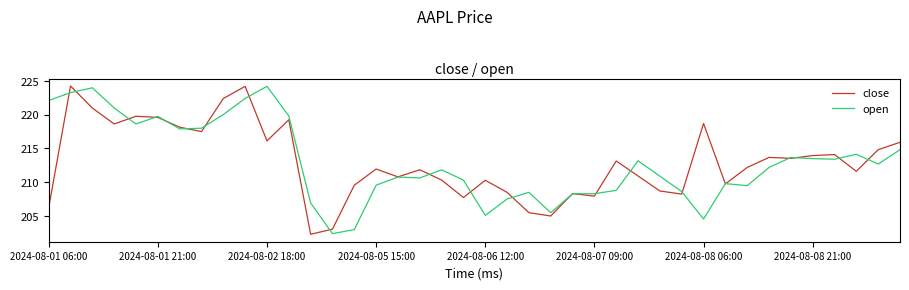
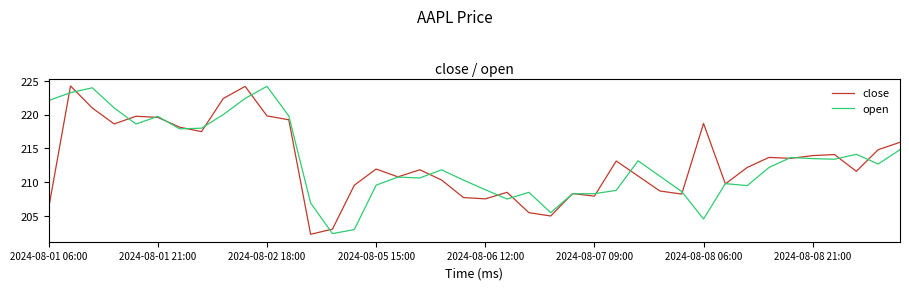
  {
    "close": {
      "2024-08-01 06:00": 206,
-     "2024-08-02 18:00": 216,
+     "2024-08-02 18:00": 220,
      "2024-08-05 15:00": 212,
-     "2024-08-06 12:00": 210,
+     "2024-08-06 12:00": 208,
      "2024-08-08 06:00": 219,
      "2024-08-08 21:00": 214
    },
    "open": {
      "2024-08-01 06:00": 222,
      "2024-08-02 18:00": 224,
      "2024-08-05 15:00": 210,
-     "2024-08-06 12:00": 205,
+     "2024-08-06 12:00": 209,
      "2024-08-08 06:00": 205,
      "2024-08-08 21:00": 214
    }
  }
